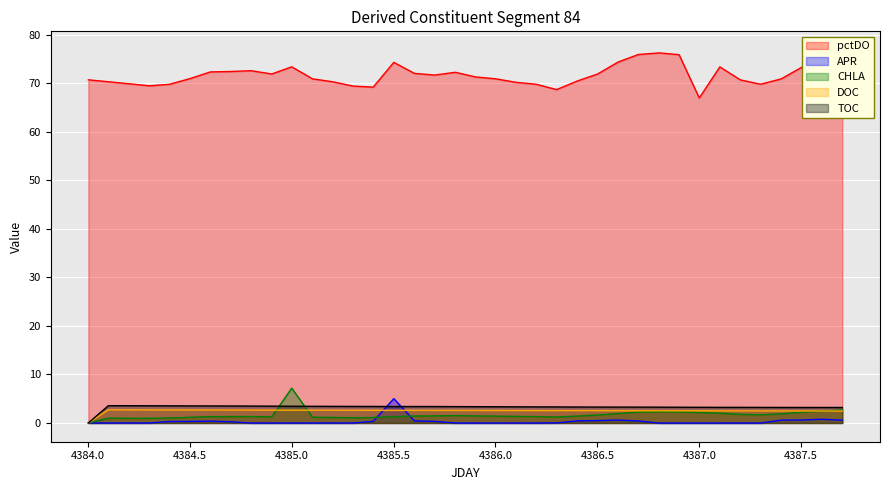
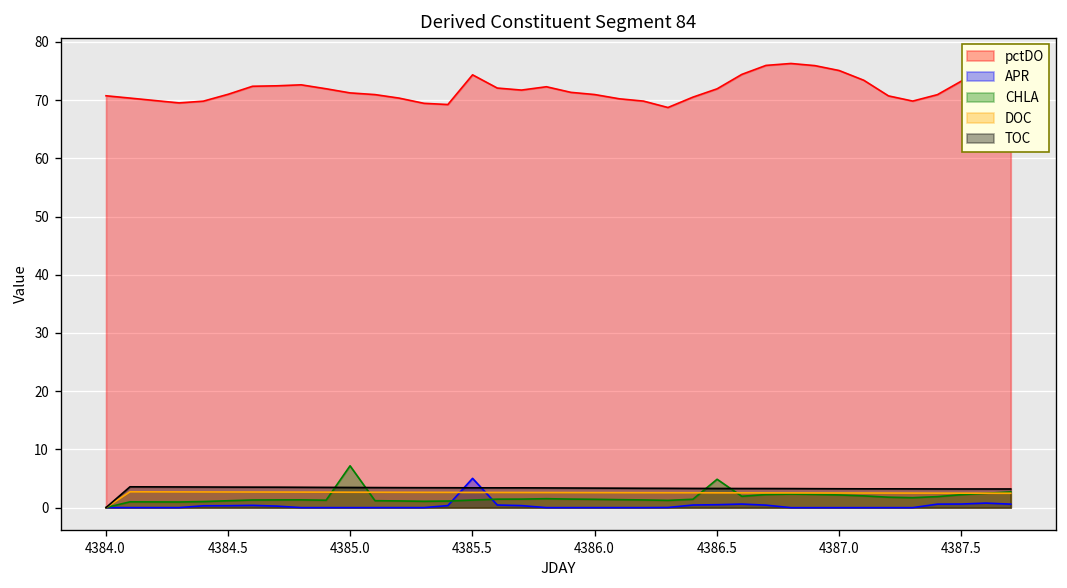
  {
    "pctDO": {
-     "4385.0": 73,
+     "4385.0": 71,
      "4385.5": 74,
      "4386.0": 71,
      "4386.5": 72,
-     "4387.0": 67,
+     "4387.0": 75,
      "4387.5": 73
    },
    "APR": {
      "4385.0": 0,
      "4385.5": 5,
      "4386.0": 0,
      "4386.5": 0,
      "4387.0": 0,
      "4387.5": 1
    },
    "CHLA": {
      "4385.0": 7,
      "4385.5": 1,
      "4386.0": 1,
-     "4386.5": 2
+     "4386.5": 5
    },
    "DOC": {
      "4385.0": 3,
      "4385.5": 3,
      "4386.0": 3,
      "4386.5": 3
    },
    "TOC": {
      "4385.0": 3,
      "4385.5": 3,
      "4386.0": 3,
      "4386.5": 3,
      "4387.0": 3,
      "4387.5": 3
    }
  }
